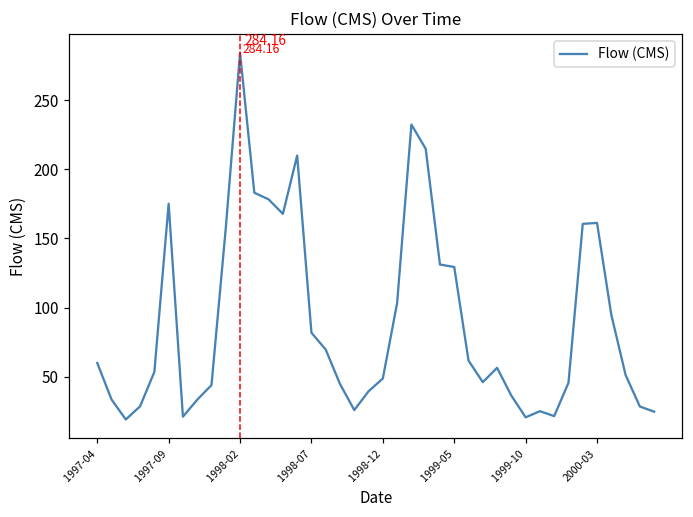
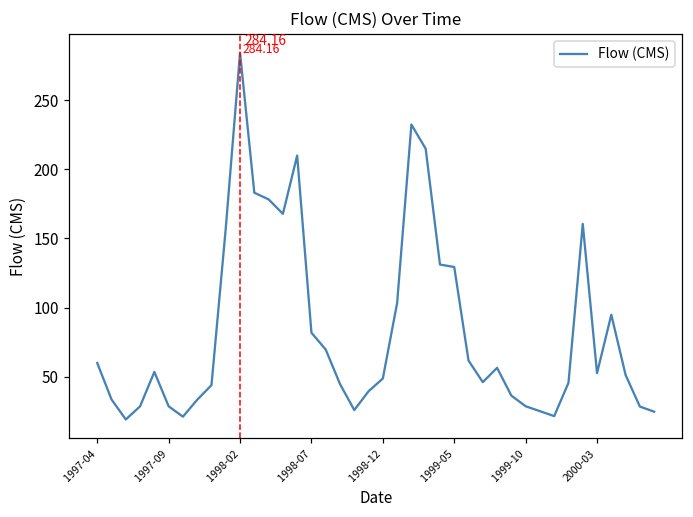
  {
    "1997-04": 60,
-   "1997-09": 175,
+   "1997-09": 29,
    "1998-07": 82,
    "1998-12": 49,
    "1999-05": 129,
-   "1999-10": 21,
-   "2000-03": 161
+   "1999-10": 29,
+   "2000-03": 53
  }
